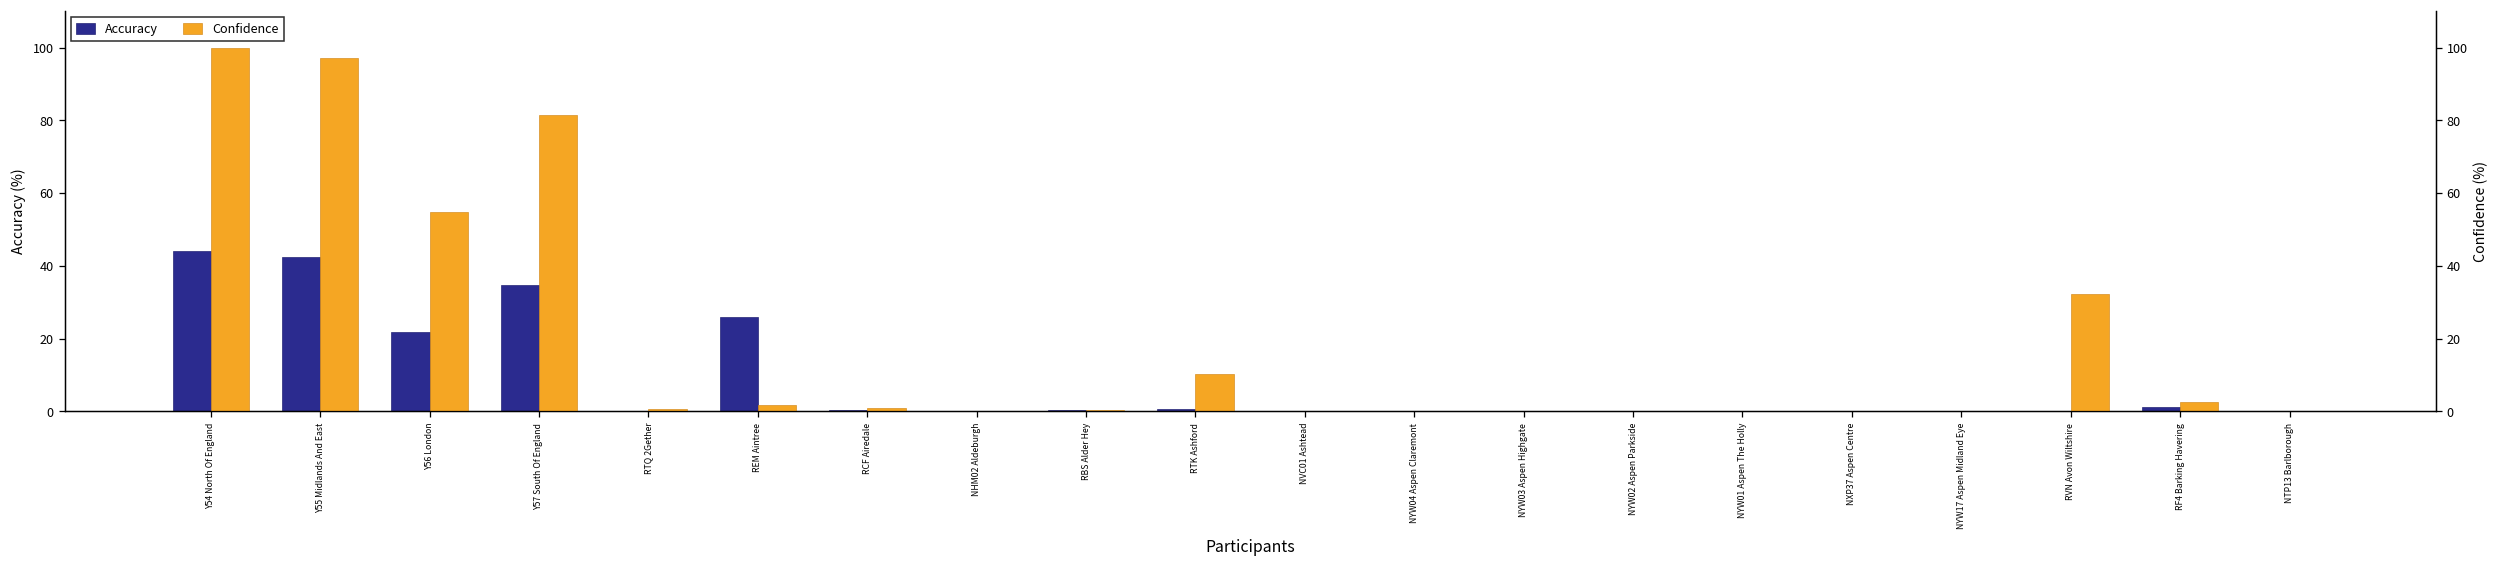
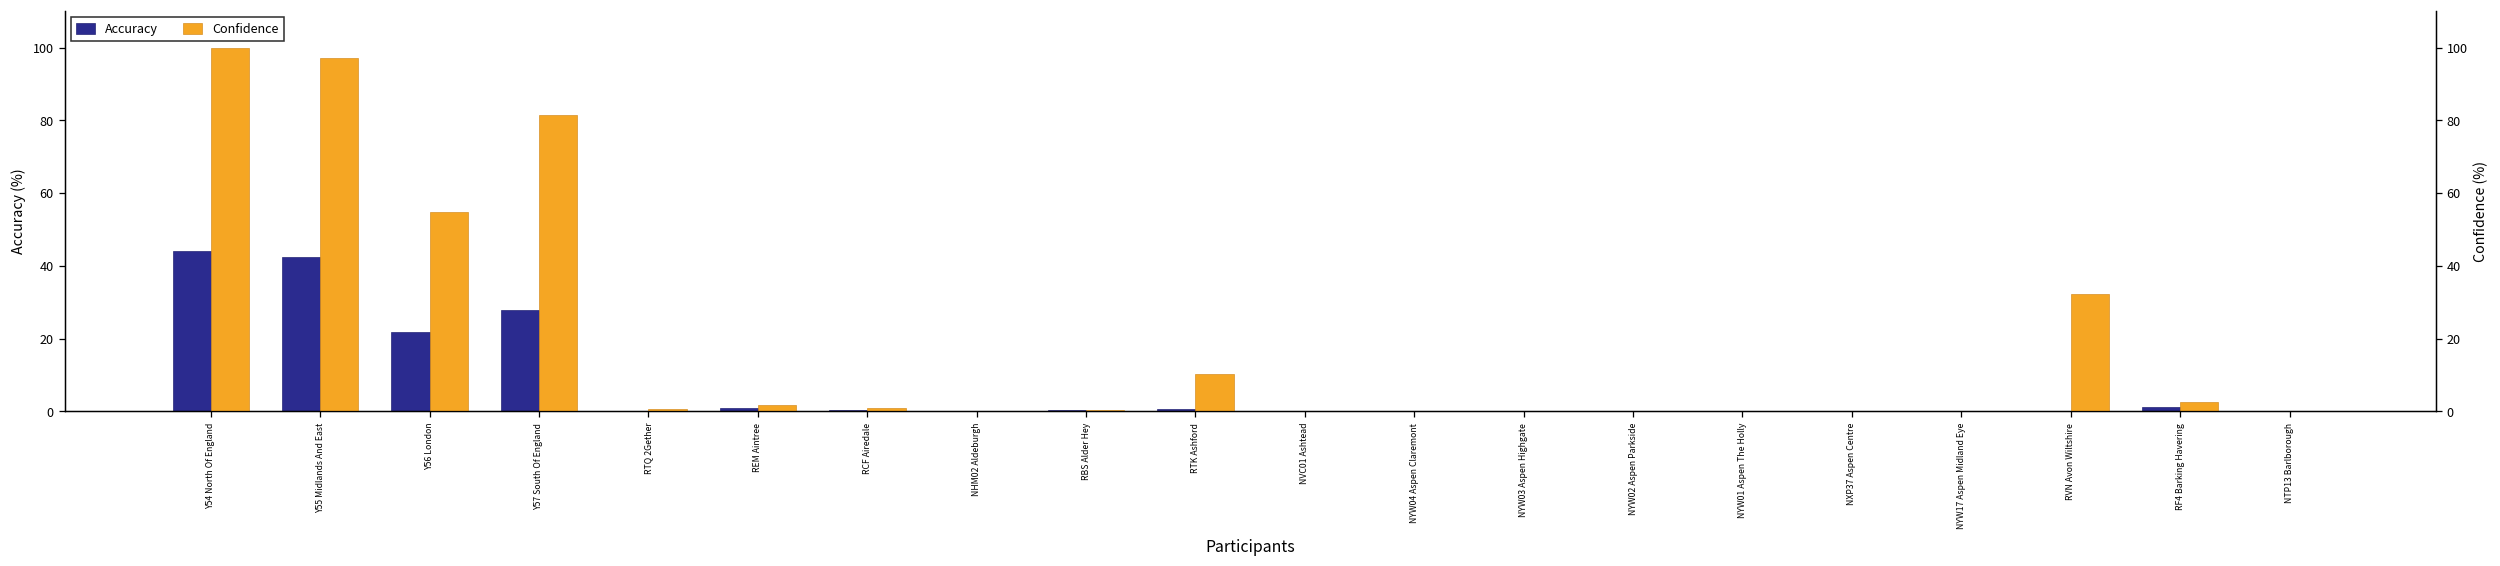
  {
    "Accuracy": {
      "Y54 North Of England": 44,
      "Y55 Midlands And East": 42,
      "Y56 London": 22,
-     "Y57 South Of England": 35,
-     "REM Aintree": 26,
+     "Y57 South Of England": 28,
+     "REM Aintree": 1,
      "RF4 Barking Havering": 1
    },
    "Confidence": {
      "Y54 North Of England": 100,
      "Y55 Midlands And East": 97,
      "Y56 London": 55,
      "Y57 South Of England": 82,
      "REM Aintree": 2,
      "RCF Airedale": 1,
      "RTK Ashford": 10,
      "NYW17 Aspen Midland Eye": 0,
      "RVN Avon Wiltshire": 32,
      "RF4 Barking Havering": 3
    }
  }
